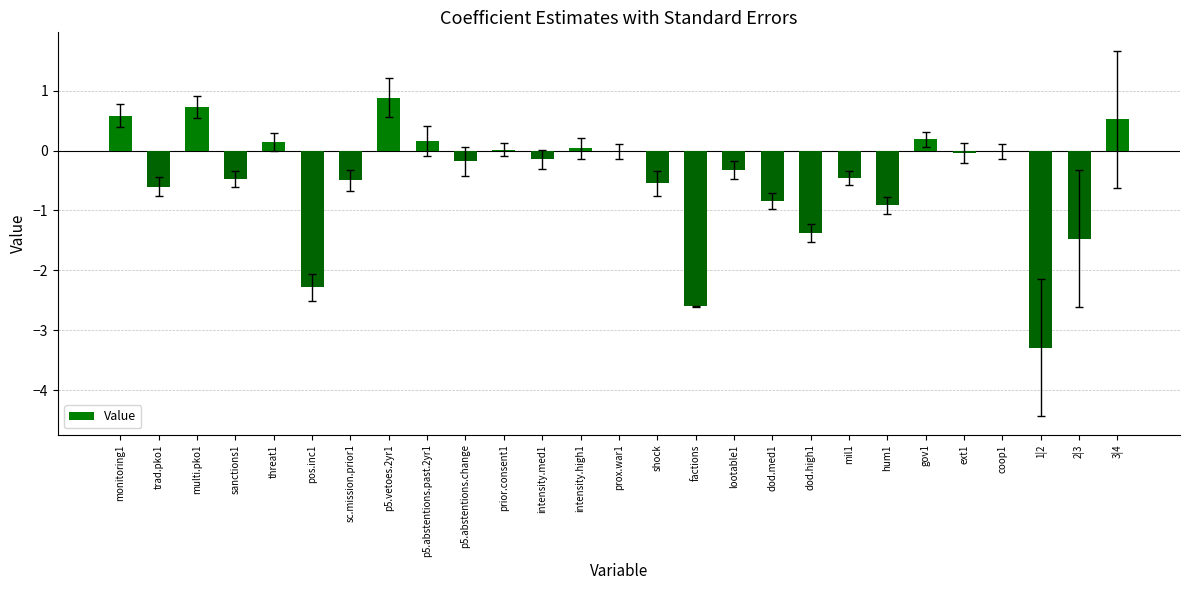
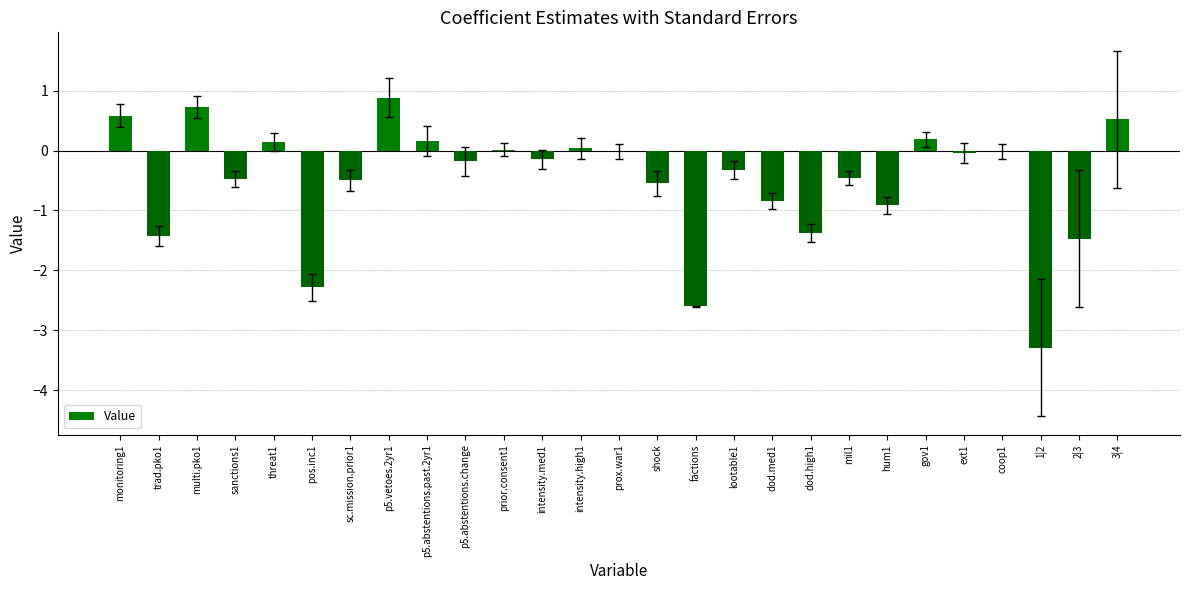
  {
    "Value": {
      "monitoring1": 0.6,
-     "trad.pko1": -0.6,
+     "trad.pko1": -1.4,
      "multi.pko1": 0.7,
      "sanctions1": -0.5,
      "threat1": 0.1,
      "pos.inc1": -2.3,
      "sc.mission.prior1": -0.5,
      "p5.vetoes.2yr1": 0.9,
      "p5.abstentions.past.2yr1": 0.2,
      "p5.abstentions.change": -0.2,
      "intensity.med1": -0.1,
      "shock": -0.5,
      "factions": -2.6,
      "lootable1": -0.3,
      "dod.med1": -0.8,
      "dod.high1": -1.4,
      "mil1": -0.5,
      "hum1": -0.9,
      "gov1": 0.2,
      "ext1": 0.0,
      "1|2": -3.3,
      "2|3": -1.5,
      "3|4": 0.5
    }
  }
